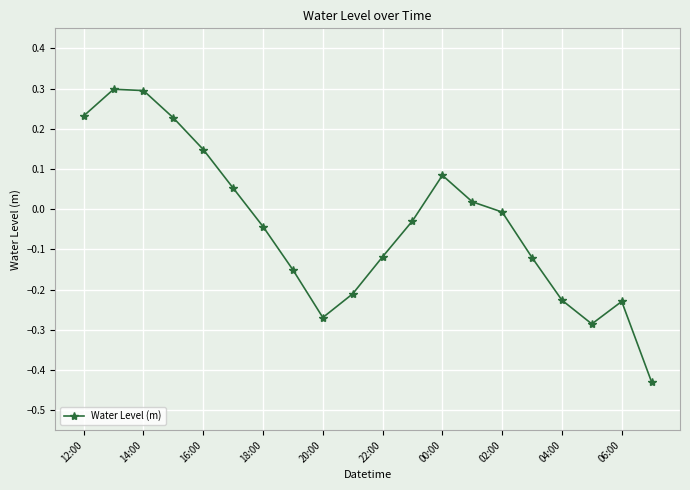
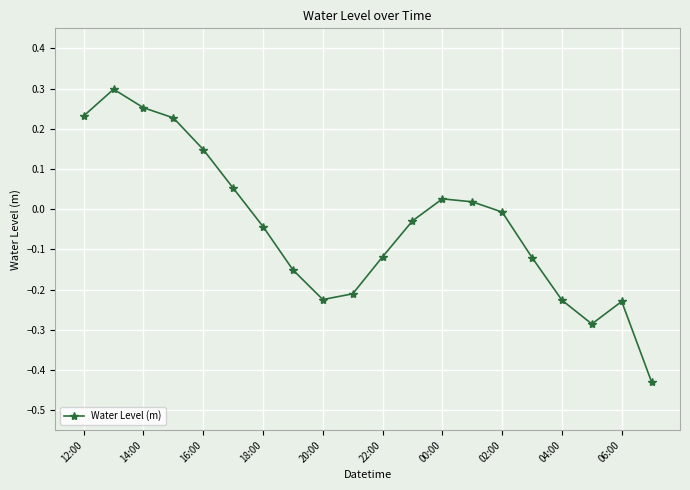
  {
    "12:00": 0.23,
-   "14:00": 0.30,
+   "14:00": 0.25,
    "16:00": 0.15,
    "18:00": -0.04,
-   "20:00": -0.27,
+   "20:00": -0.23,
    "22:00": -0.12,
-   "00:00": 0.08,
+   "00:00": 0.03,
    "02:00": -0.01,
    "04:00": -0.23,
    "06:00": -0.23
  }
